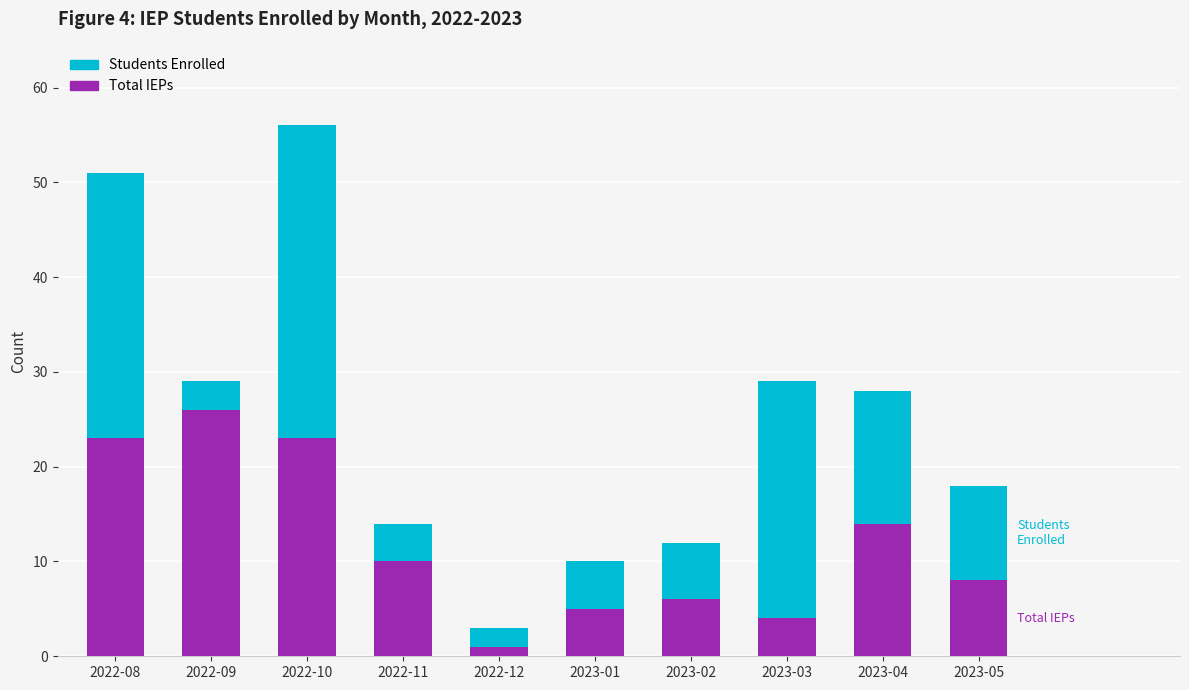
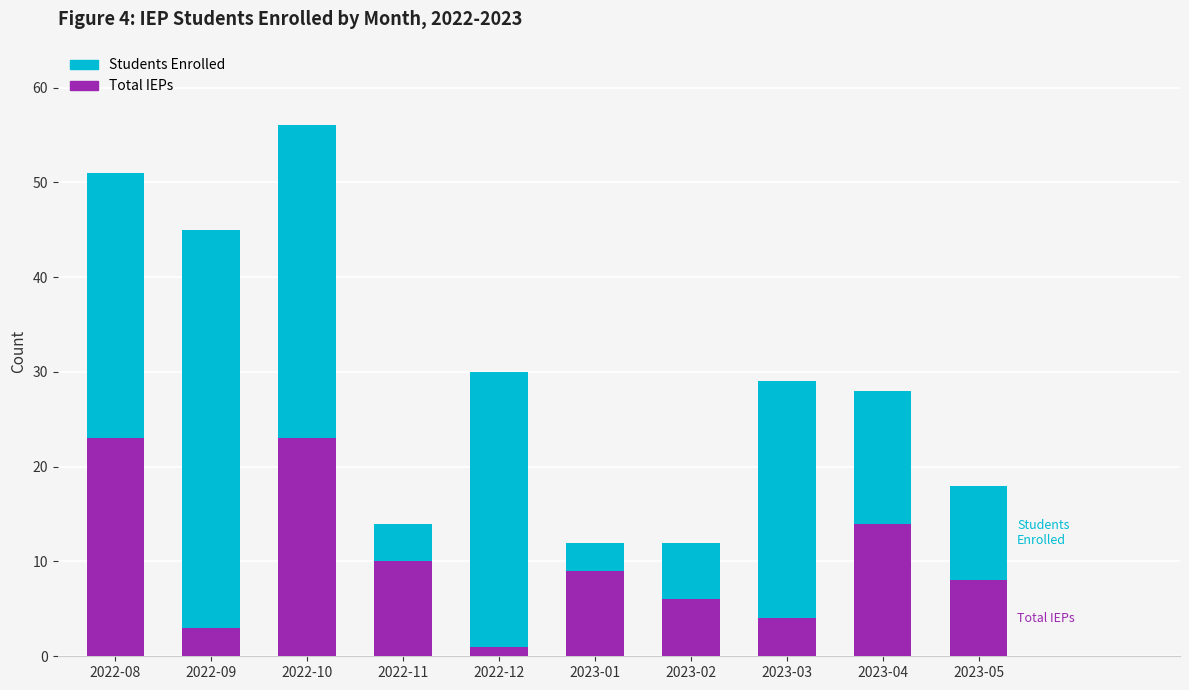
  {
    "Total IEPs": {
      "2022-08": 23,
-     "2022-09": 26,
+     "2022-09": 3,
      "2022-10": 23,
      "2022-11": 10,
      "2022-12": 1,
-     "2023-01": 5,
+     "2023-01": 9,
      "2023-02": 6,
      "2023-03": 4,
      "2023-04": 14,
      "2023-05": 8
    },
    "Students Enrolled": {
      "2022-08": 28,
-     "2022-09": 3,
+     "2022-09": 42,
      "2022-10": 33,
      "2022-11": 4,
-     "2022-12": 2,
-     "2023-01": 5,
+     "2022-12": 29,
+     "2023-01": 3,
      "2023-02": 6,
      "2023-03": 25,
      "2023-04": 14,
      "2023-05": 10
    }
  }
